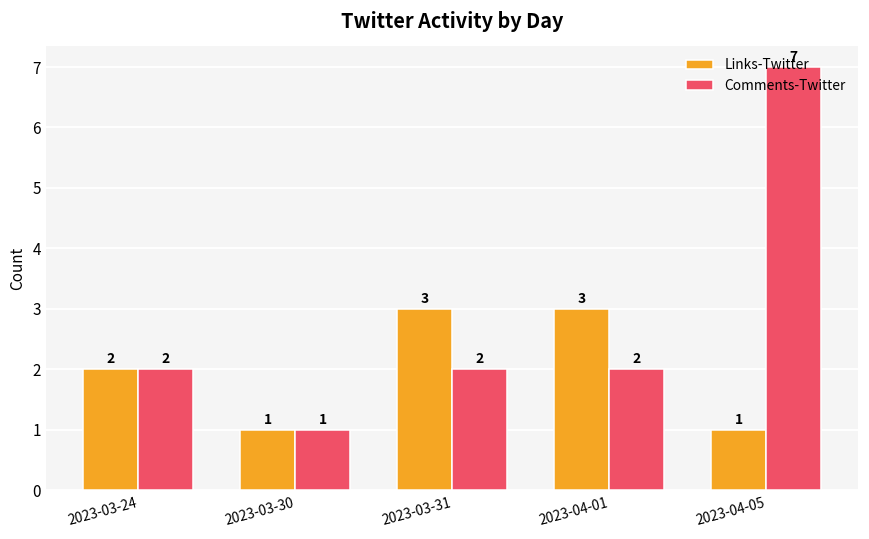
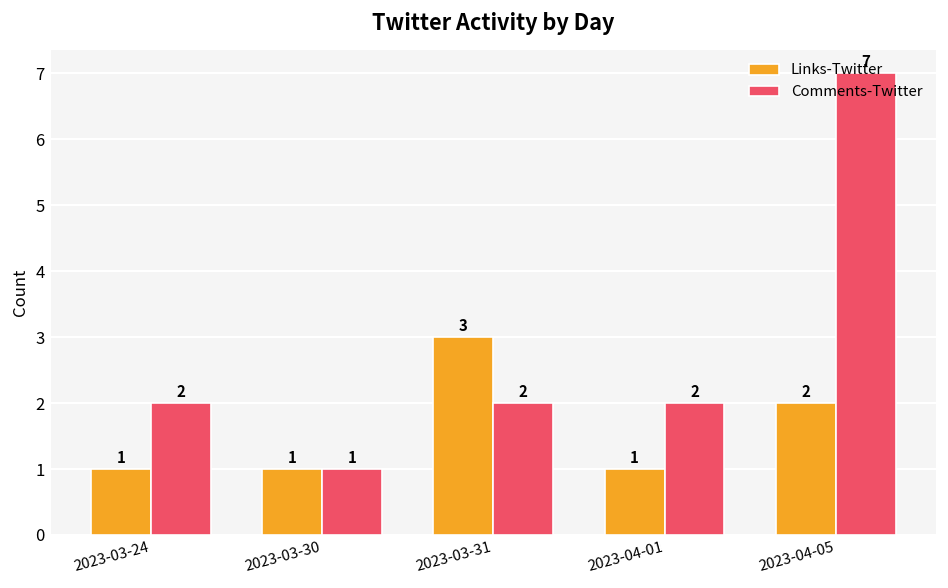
  {
    "Links-Twitter": {
-     "2023-03-24": 2,
+     "2023-03-24": 1,
      "2023-03-30": 1,
      "2023-03-31": 3,
-     "2023-04-01": 3,
-     "2023-04-05": 1
+     "2023-04-01": 1,
+     "2023-04-05": 2
    },
    "Comments-Twitter": {
      "2023-03-24": 2,
      "2023-03-30": 1,
      "2023-03-31": 2,
      "2023-04-01": 2,
      "2023-04-05": 7
    }
  }
